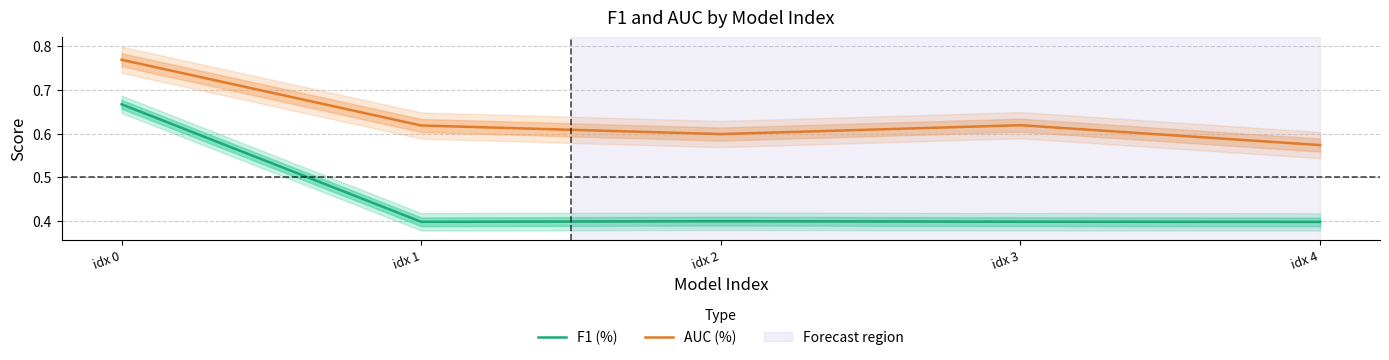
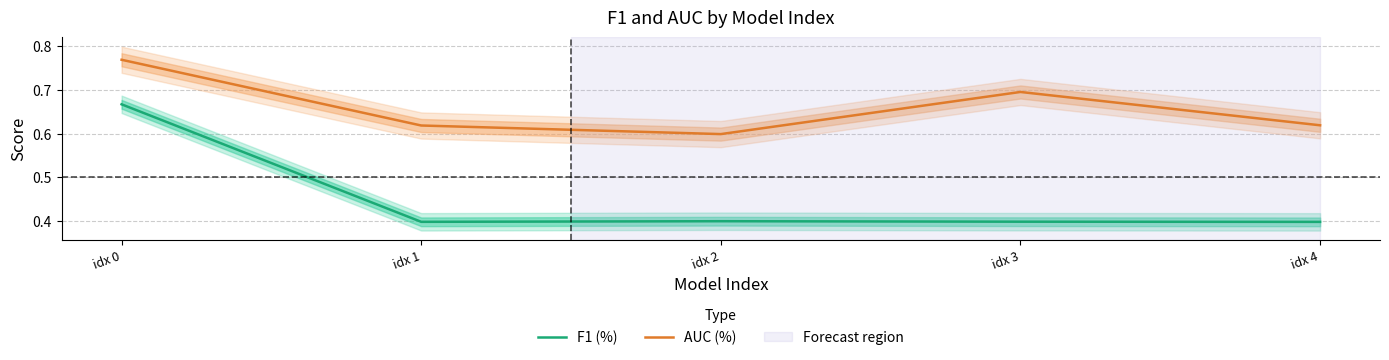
  {
    "AUC (%)": {
      "idx 0": 0.77,
      "idx 1": 0.62,
      "idx 2": 0.60,
-     "idx 3": 0.62,
-     "idx 4": 0.57
+     "idx 3": 0.70,
+     "idx 4": 0.62
    }
  }
